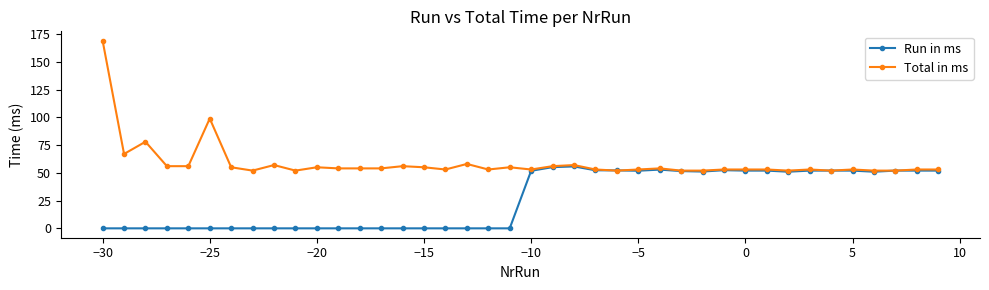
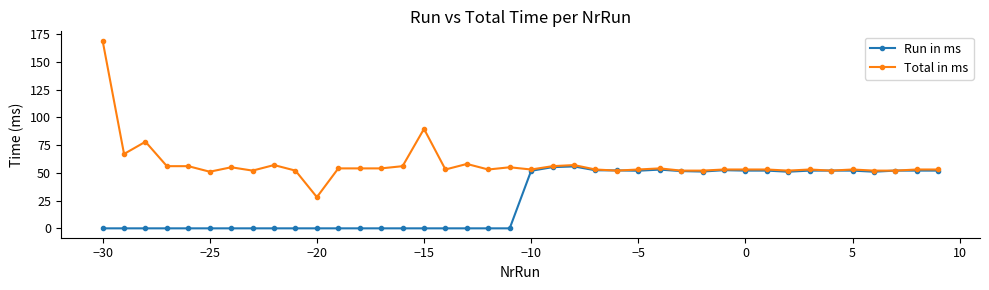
  {
    "Run in ms": {
      "−30": 0,
      "−25": 0,
      "−20": 0,
      "−15": 0
    },
    "Total in ms": {
      "−30": 169,
-     "−25": 99,
-     "−20": 55,
-     "−15": 55
+     "−25": 51,
+     "−20": 28,
+     "−15": 90
    }
  }
